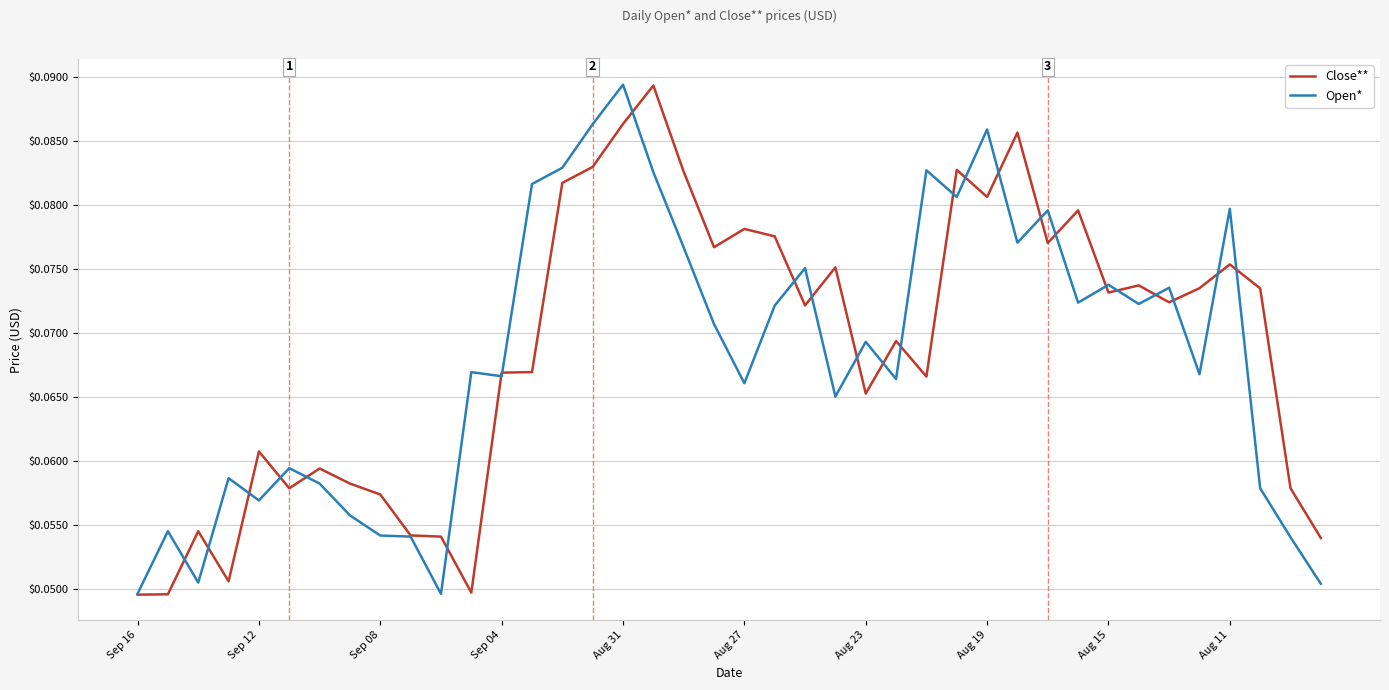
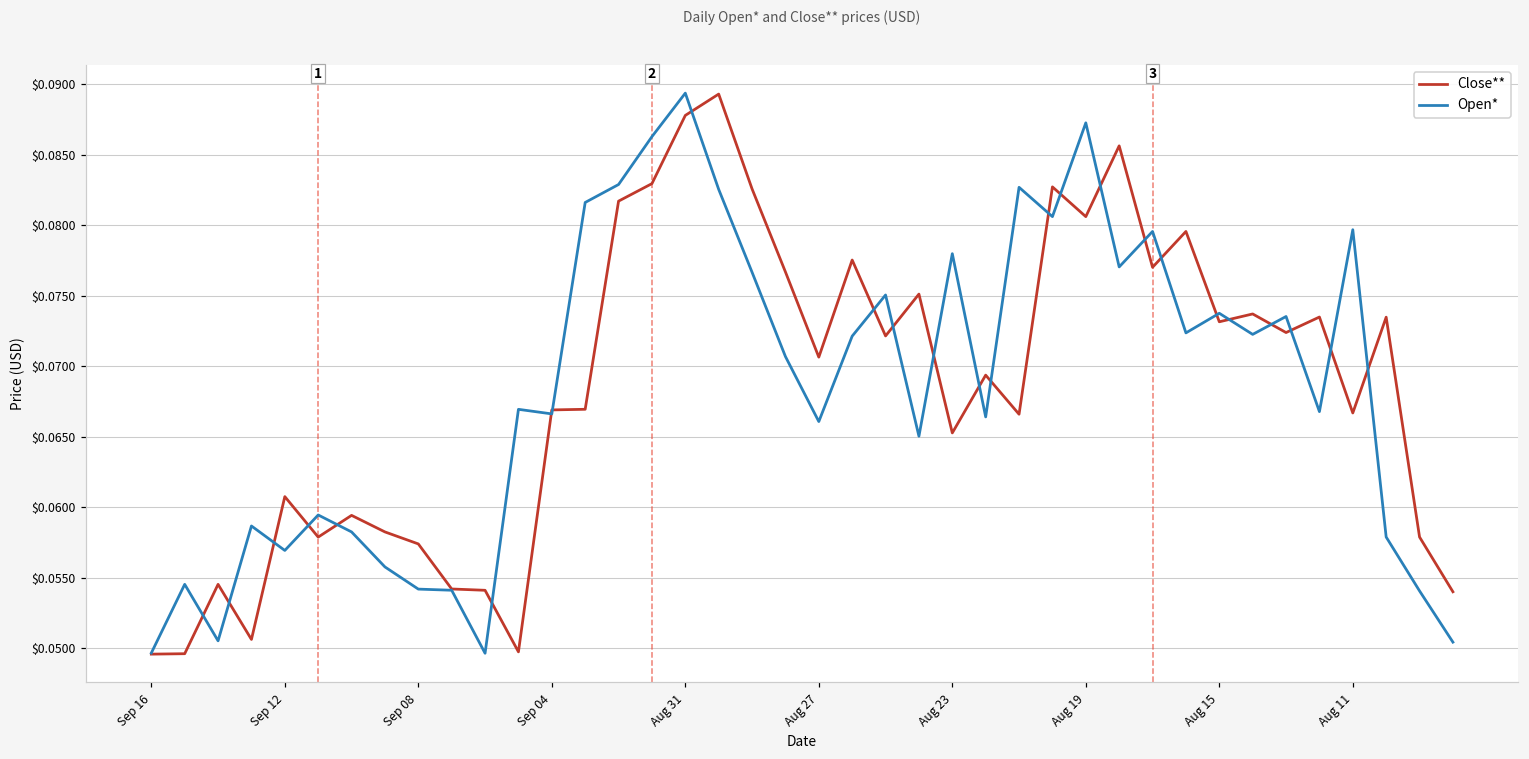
  {
    "Close**": {
      "Sep 12": "$0.0608",
      "Sep 08": "$0.0574",
      "Sep 04": "$0.0669",
-     "Aug 31": "$0.0863",
-     "Aug 27": "$0.0781",
+     "Aug 31": "$0.0878",
+     "Aug 27": "$0.0706",
      "Aug 23": "$0.0653",
      "Aug 19": "$0.0806",
      "Aug 15": "$0.0732",
-     "Aug 11": "$0.0754"
+     "Aug 11": "$0.0667"
    },
    "Open*": {
      "Sep 12": "$0.0569",
      "Sep 08": "$0.0542",
      "Sep 04": "$0.0666",
      "Aug 31": "$0.0894",
      "Aug 27": "$0.0661",
-     "Aug 23": "$0.0693",
-     "Aug 19": "$0.0859",
+     "Aug 23": "$0.0780",
+     "Aug 19": "$0.0873",
      "Aug 15": "$0.0738",
      "Aug 11": "$0.0797"
    }
  }
